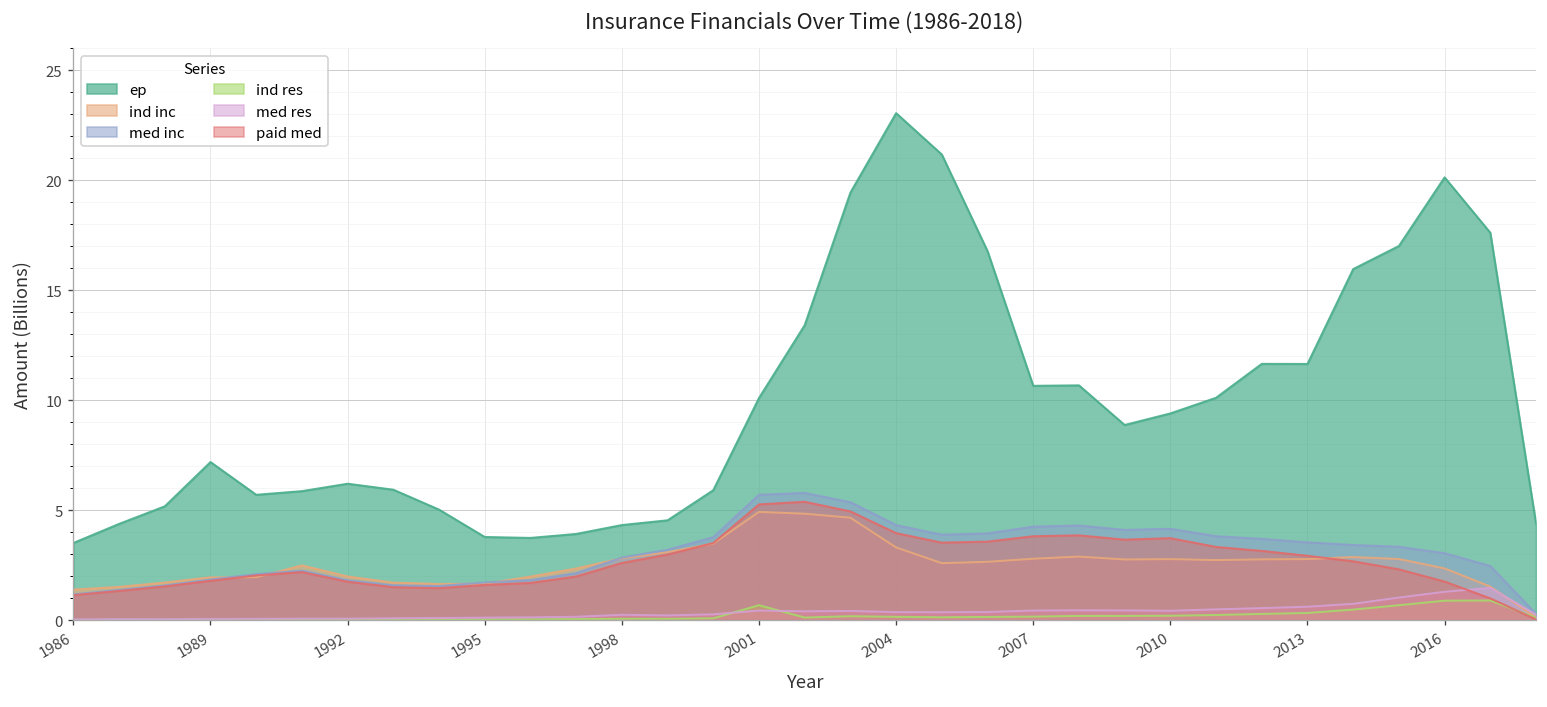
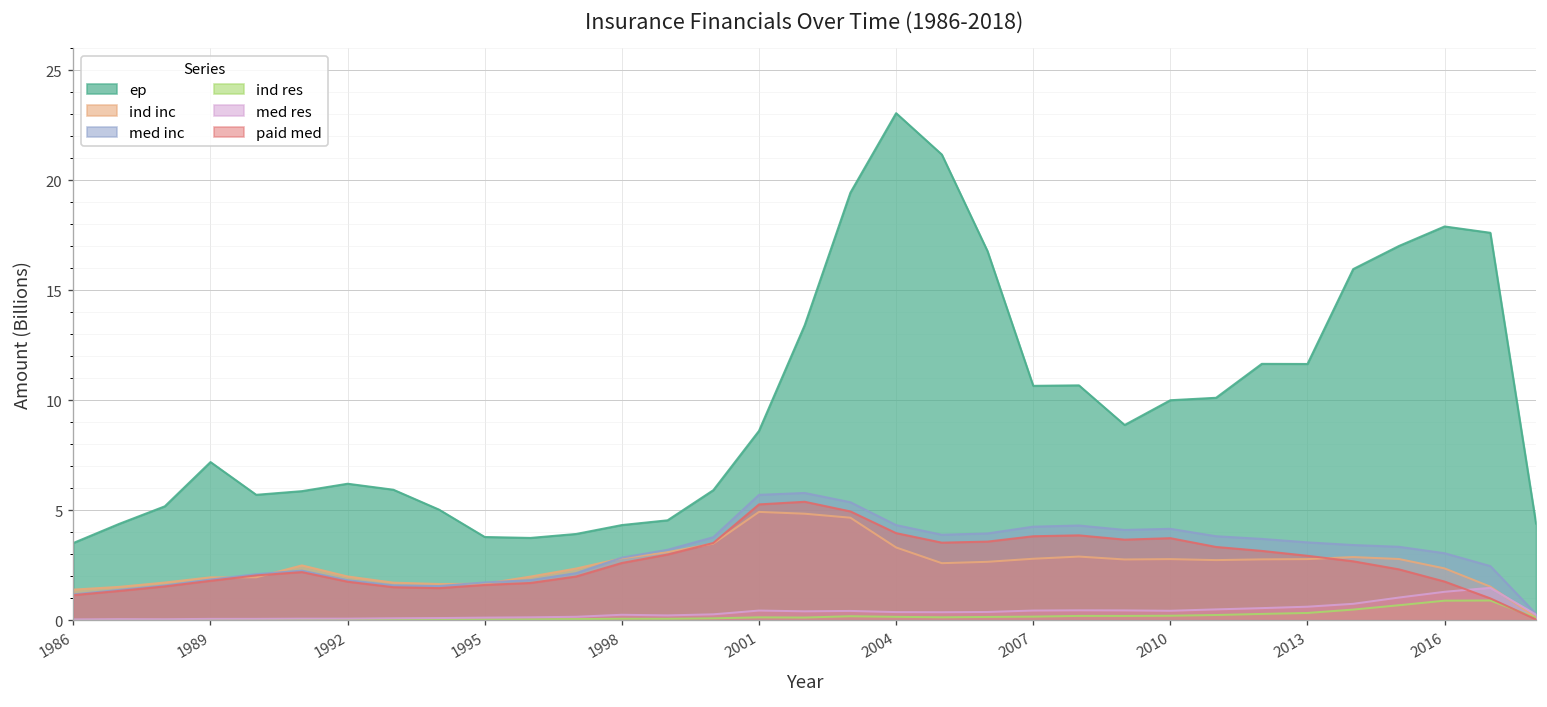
  {
    "ep": {
      "1986": 3.5,
      "1989": 7.2,
      "1992": 6.2,
      "1995": 3.8,
      "1998": 4.3,
-     "2001": 10.1,
+     "2001": 8.6,
      "2004": 23.0,
      "2007": 10.6,
-     "2010": 9.4,
+     "2010": 10.0,
      "2013": 11.6,
-     "2016": 20.1
+     "2016": 17.9
    },
    "ind res": {
      "1998": 0.1,
-     "2001": 0.7,
+     "2001": 0.1,
      "2004": 0.1,
      "2007": 0.2,
      "2010": 0.2,
      "2013": 0.3,
      "2016": 0.9
    }
  }
